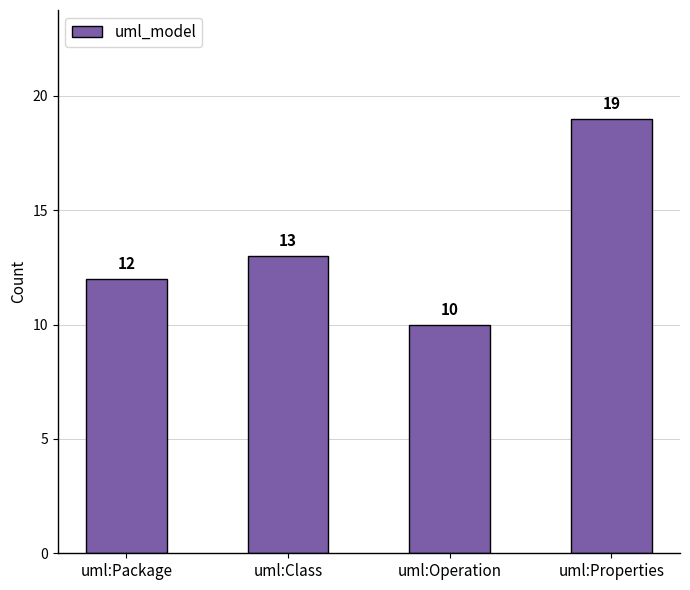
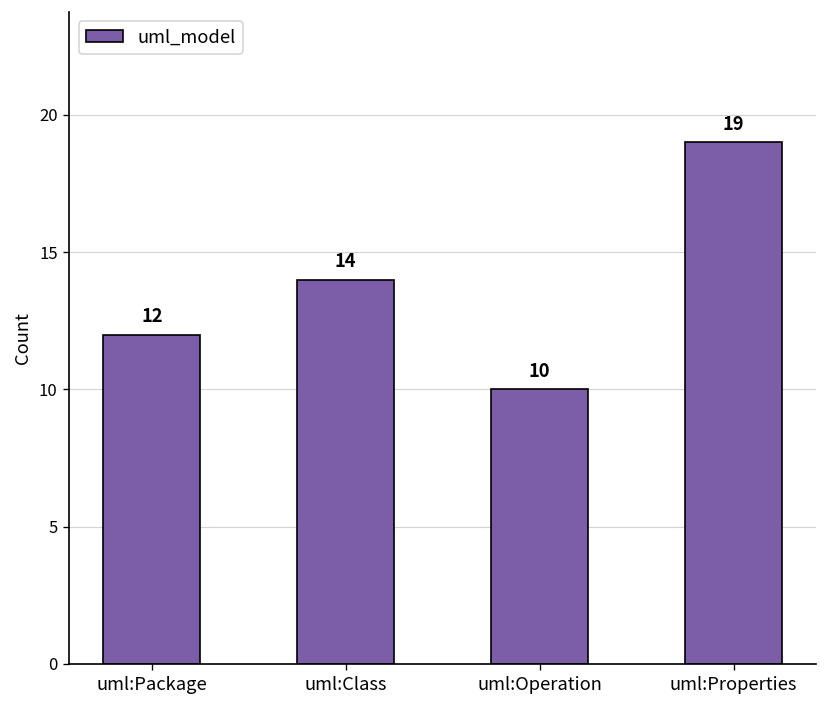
  {
    "uml:Package": 12,
-   "uml:Class": 13,
+   "uml:Class": 14,
    "uml:Operation": 10,
    "uml:Properties": 19
  }
